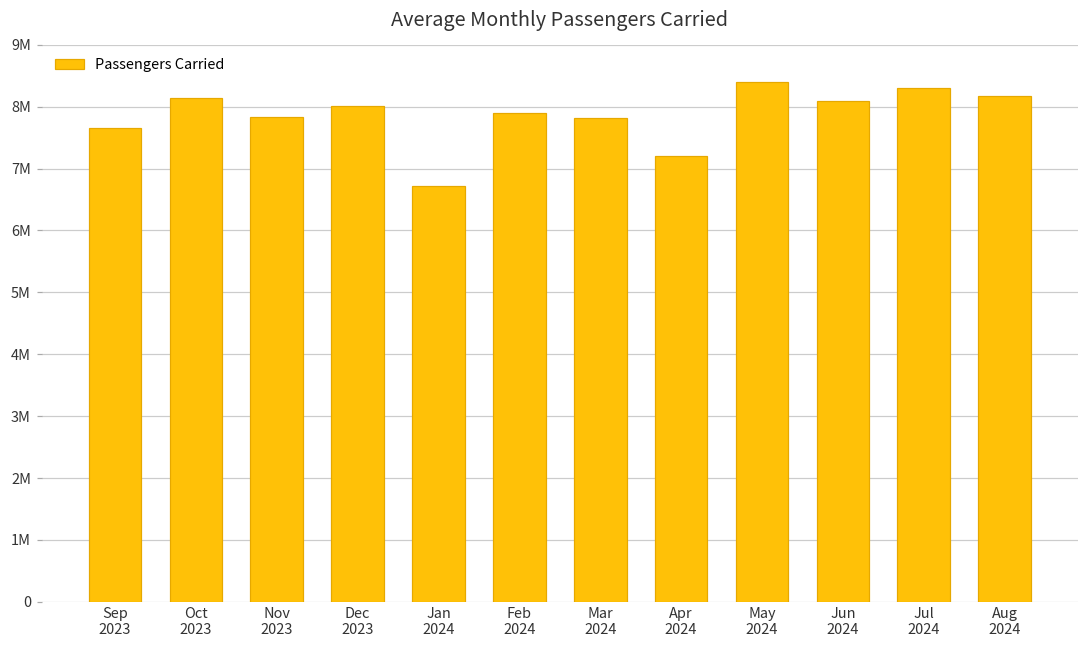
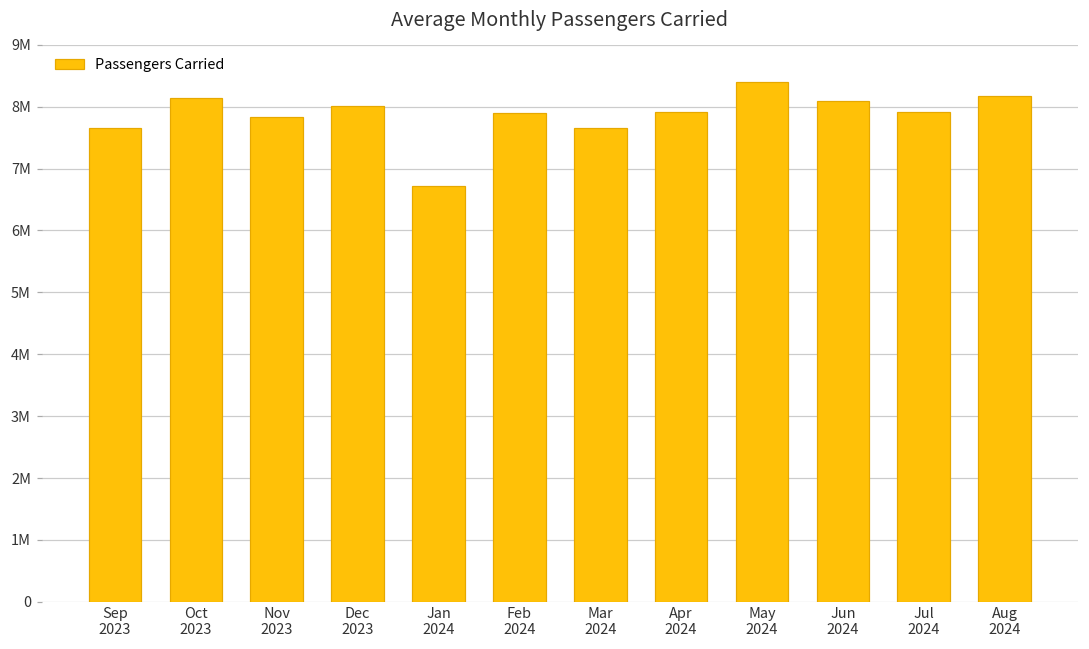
  {
    "Sep 2023": 7700000,
    "Oct 2023": 8100000,
    "Nov 2023": 7800000,
    "Dec 2023": 8000000,
    "Jan 2024": 6700000,
    "Feb 2024": 7900000,
-   "Mar 2024": 7800000,
-   "Apr 2024": 7200000,
+   "Mar 2024": 7600000,
+   "Apr 2024": 7900000,
    "May 2024": 8400000,
    "Jun 2024": 8100000,
-   "Jul 2024": 8300000,
+   "Jul 2024": 7900000,
    "Aug 2024": 8200000
  }
